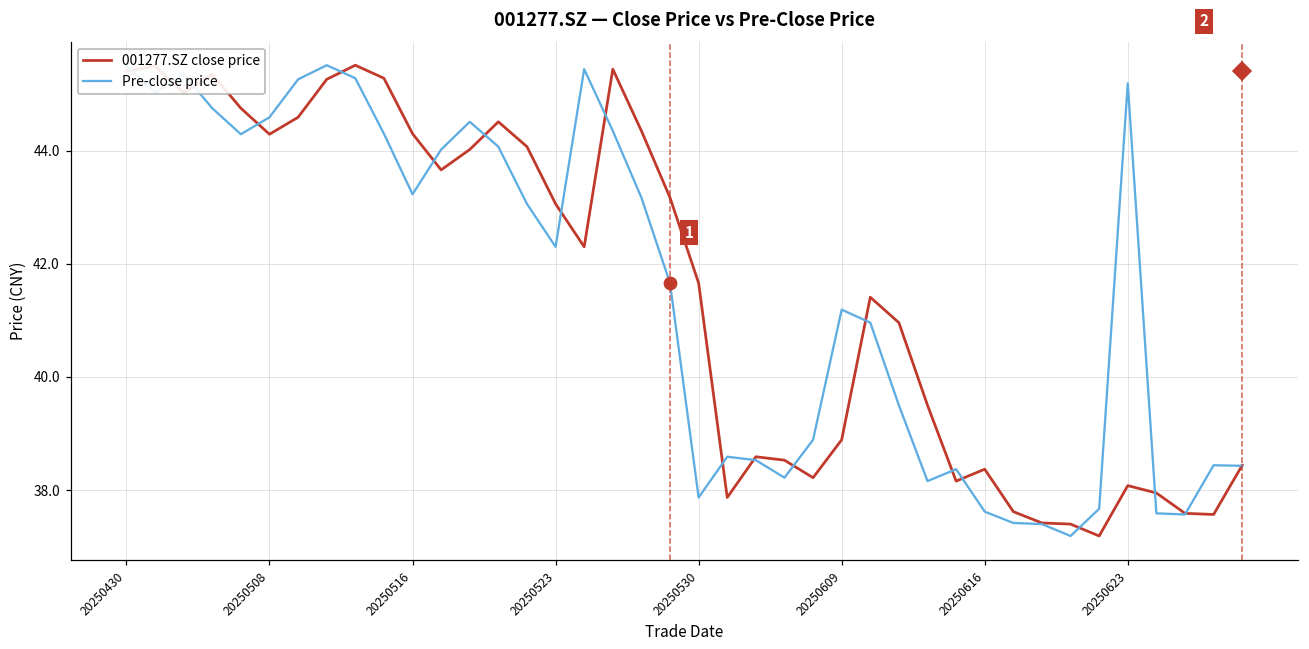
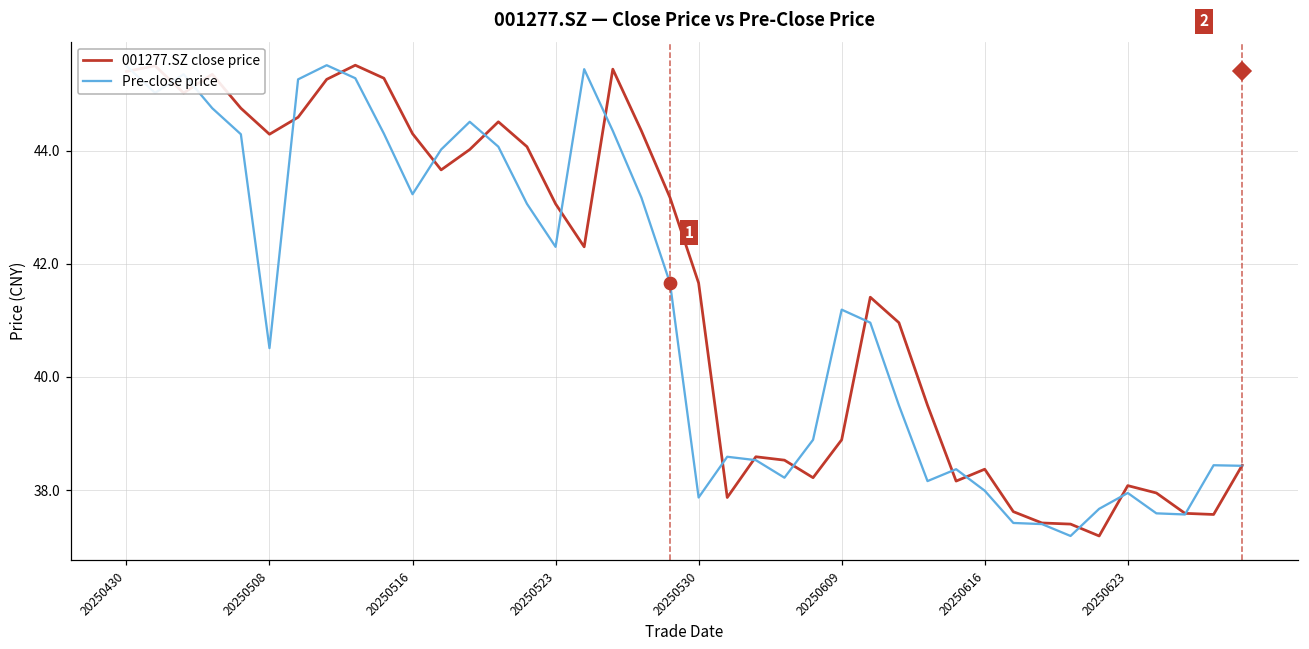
  {
    "Pre-close price": {
-     "20250508": 44.6,
+     "20250508": 40.5,
      "20250516": 43.2,
      "20250523": 42.3,
      "20250530": 37.9,
      "20250609": 41.2,
-     "20250616": 37.6,
-     "20250623": 45.2
+     "20250616": 38.0,
+     "20250623": 38.0
    }
  }
